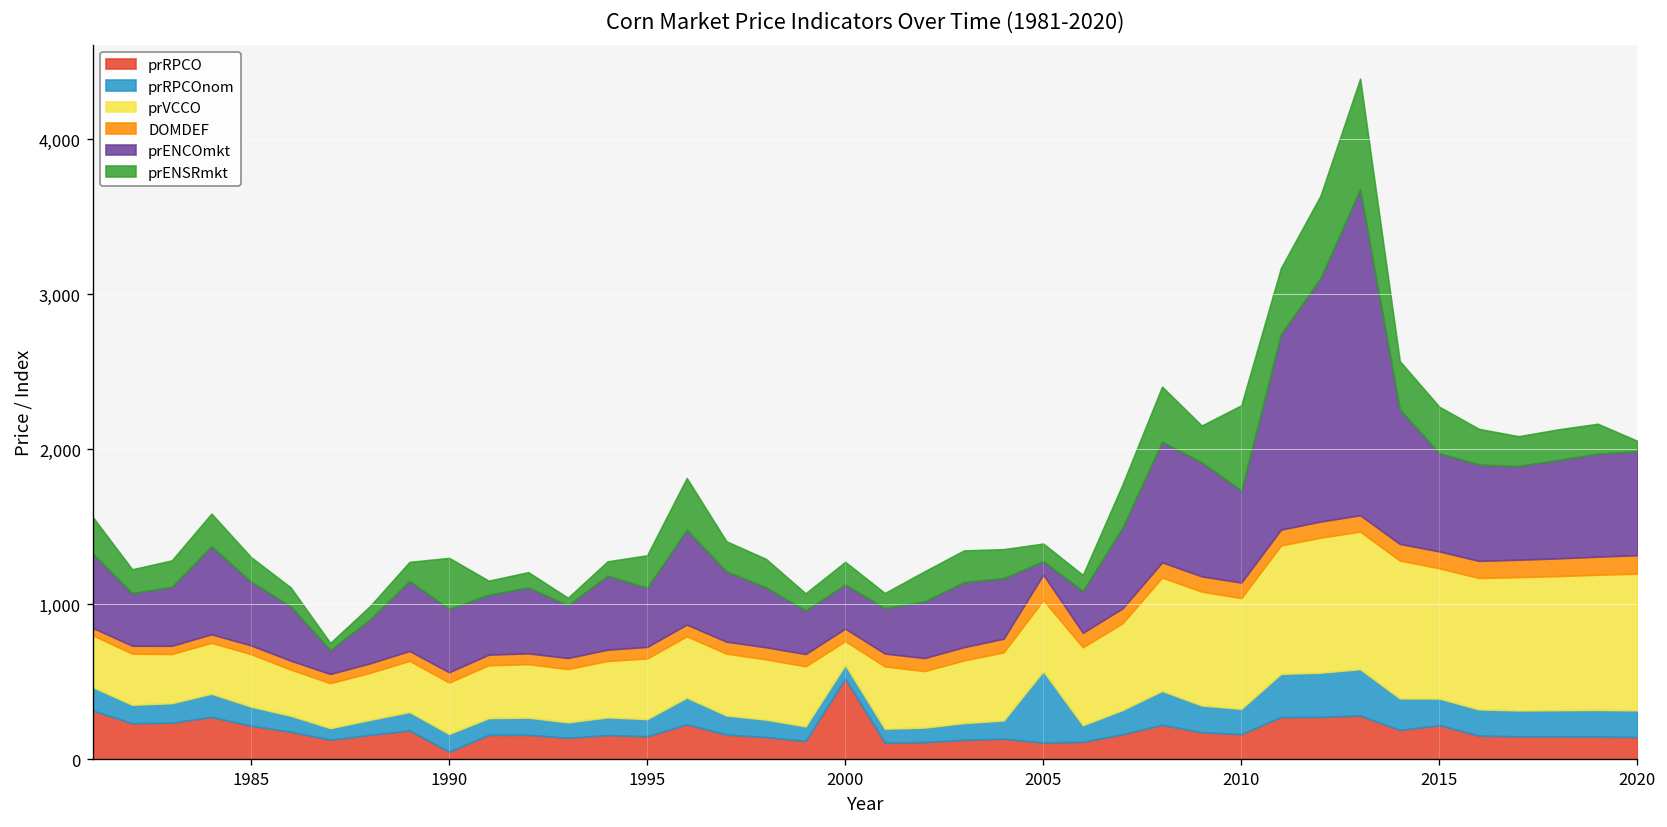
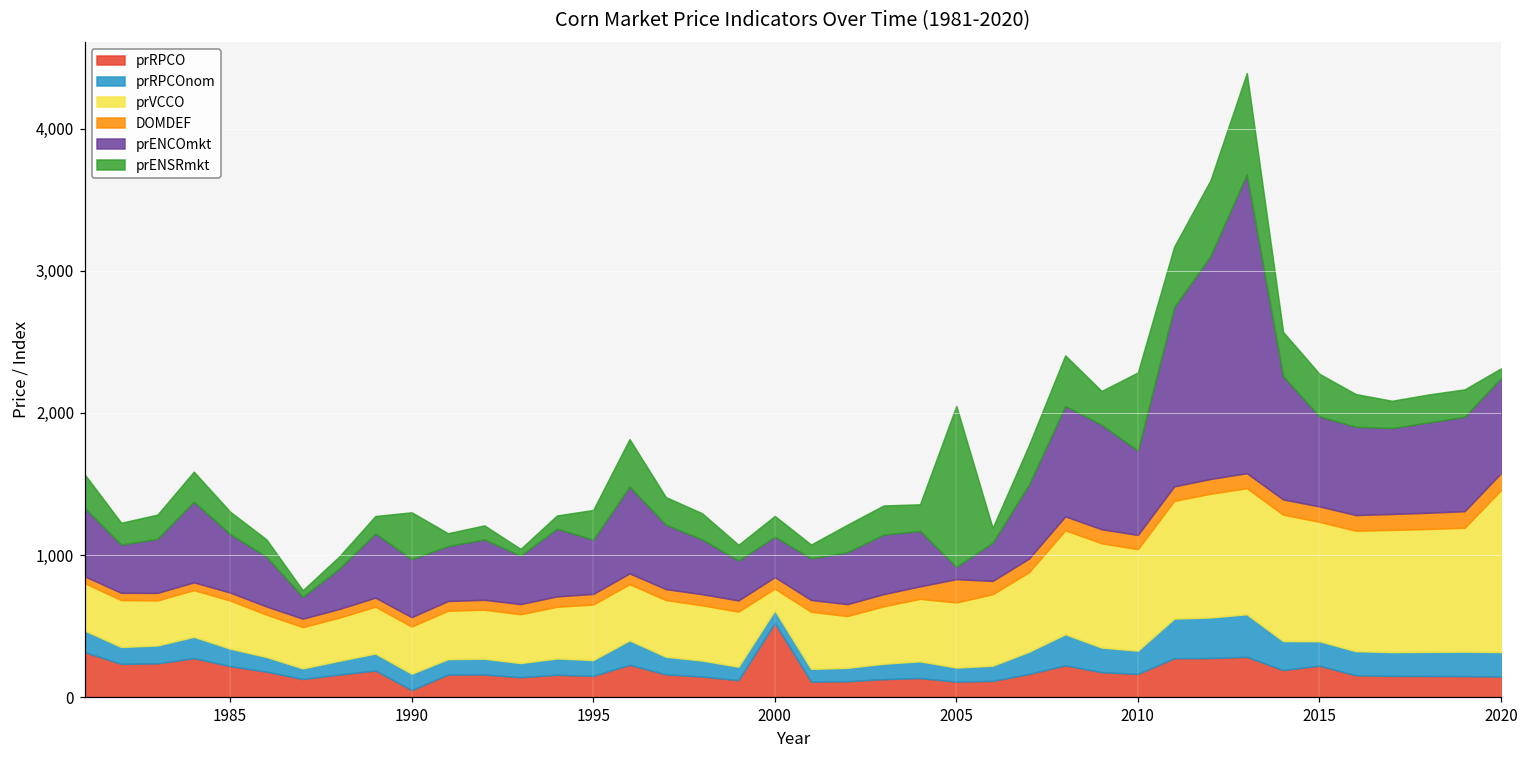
  {
    "prRPCO": {
      "1985": "220",
      "1990": "50",
      "1995": "150",
      "2000": "520",
      "2005": "110",
      "2010": "160",
      "2015": "220",
      "2020": "140"
    },
    "prRPCOnom": {
      "1985": "120",
      "1990": "110",
      "1995": "110",
      "2000": "90",
-     "2005": "460",
+     "2005": "100",
      "2010": "160",
      "2015": "170",
      "2020": "170"
    },
    "prVCCO": {
      "1985": "340",
      "1990": "330",
      "1995": "390",
      "2000": "150",
      "2005": "460",
      "2010": "710",
      "2015": "840",
-     "2020": "880"
+     "2020": "1,140"
    },
    "DOMDEF": {
      "1985": "60",
      "1990": "70",
      "1995": "70",
      "2000": "80",
      "2005": "160",
      "2010": "100",
      "2015": "110",
      "2020": "120"
    },
    "prENCOmkt": {
      "1985": "410",
      "1990": "410",
      "1995": "380",
      "2000": "280",
      "2005": "90",
      "2010": "590",
      "2015": "630",
      "2020": "670"
    },
    "prENSRmkt": {
      "1985": "160",
      "1990": "330",
      "1995": "210",
      "2000": "150",
-     "2005": "110",
+     "2005": "1,130",
      "2010": "550",
      "2015": "300",
      "2020": "70"
    }
  }
